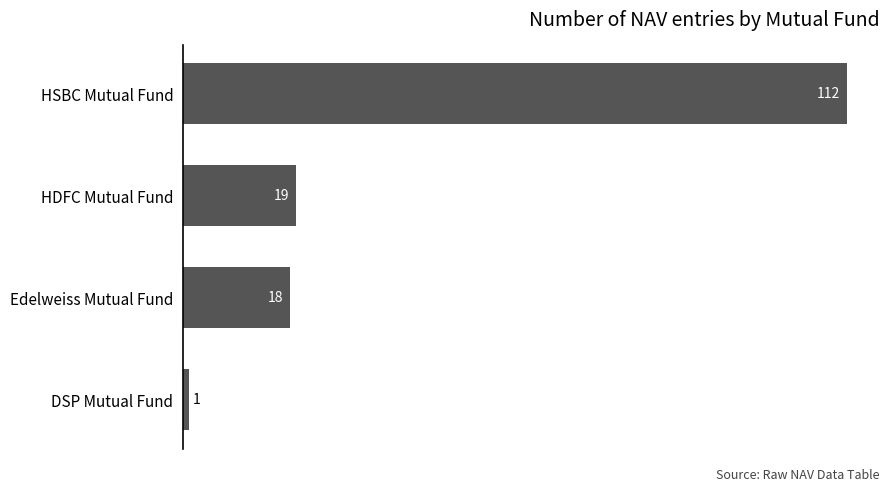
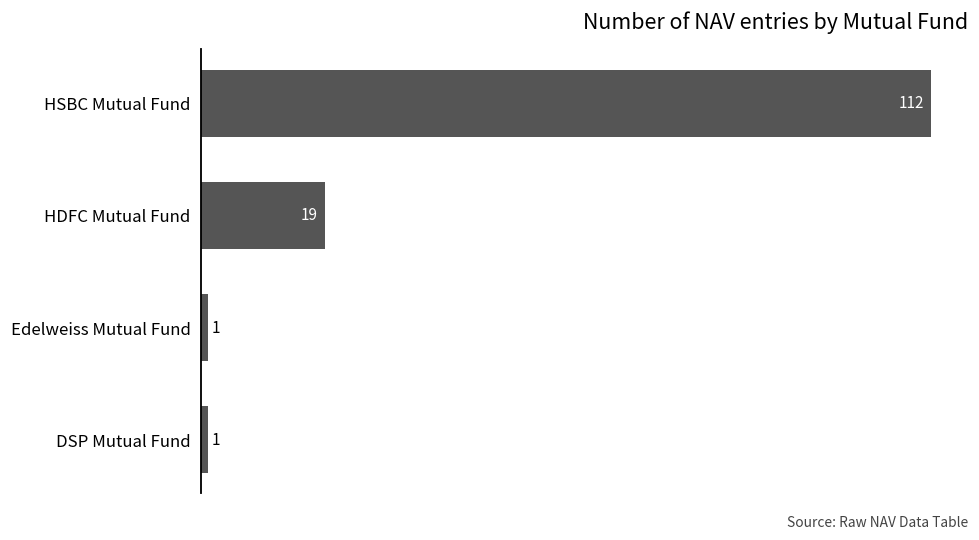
  {
    "HSBC Mutual Fund": 112,
    "HDFC Mutual Fund": 19,
-   "Edelweiss Mutual Fund": 18,
+   "Edelweiss Mutual Fund": 1,
    "DSP Mutual Fund": 1
  }
